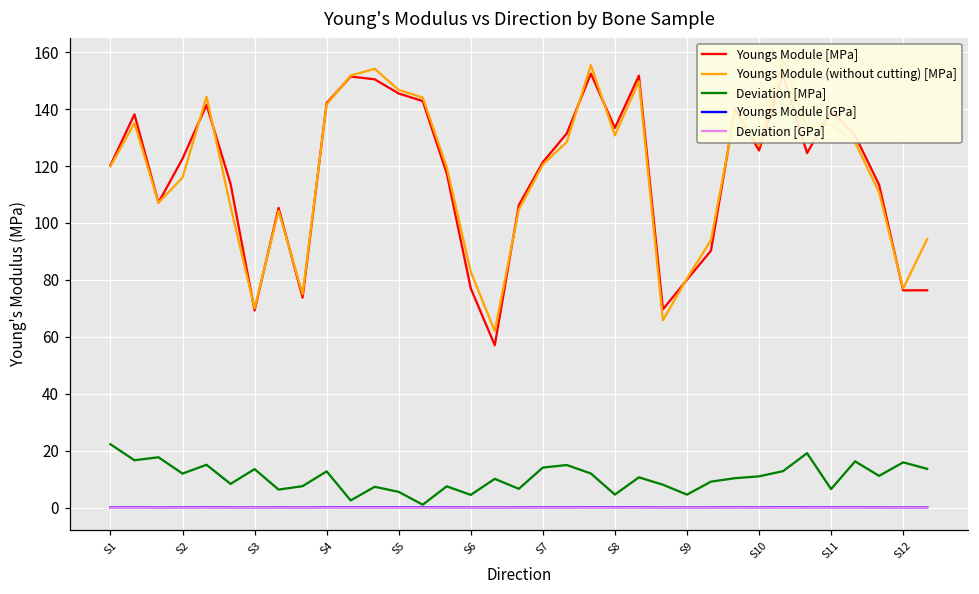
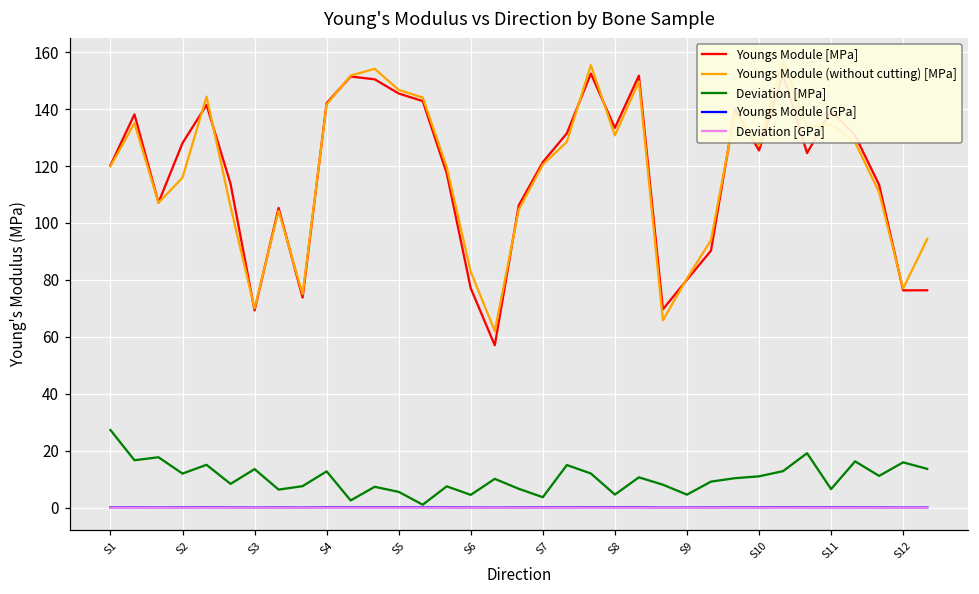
  {
    "Youngs Module [MPa]": {
-     "S2": 123,
+     "S2": 128,
      "S5": 145,
      "S6": 77,
      "S8": 133,
      "S10": 125
    },
    "Youngs Module (without cutting) [MPa]": {
      "S2": 116,
      "S5": 147,
      "S6": 83,
      "S8": 131,
      "S10": 127
    },
    "Deviation [MPa]": {
-     "S1": 22,
+     "S1": 27,
      "S2": 12,
      "S3": 14,
      "S4": 13,
      "S5": 6,
      "S6": 4,
-     "S7": 14,
+     "S7": 4,
      "S8": 5,
      "S9": 5,
      "S10": 11,
      "S11": 7,
      "S12": 16
    }
  }
